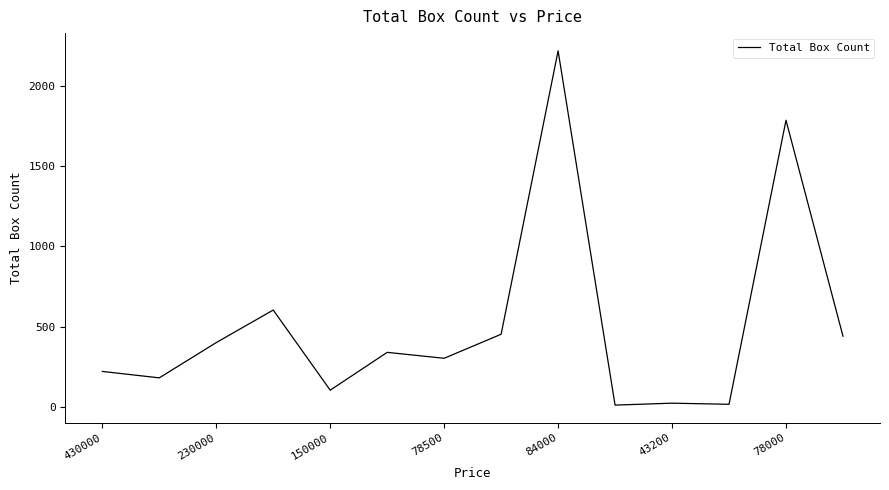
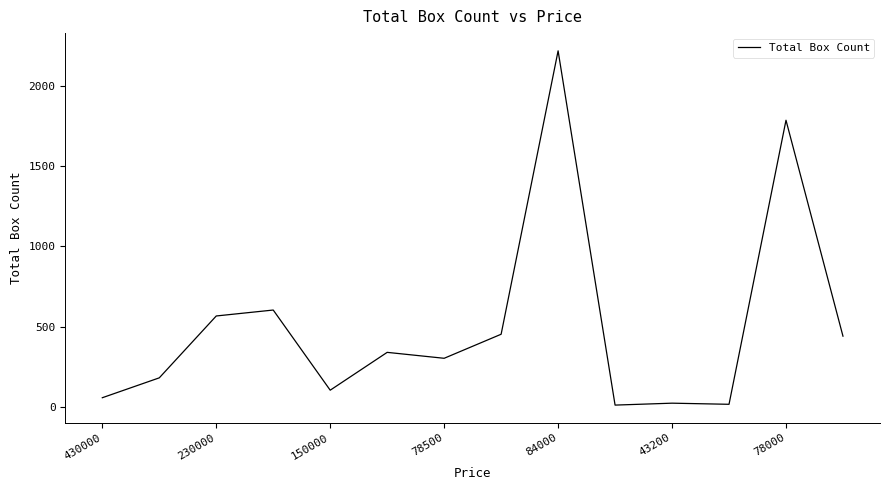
  {
-   "430000": 220,
-   "230000": 400,
+   "430000": 60,
+   "230000": 570,
    "150000": 100,
    "78500": 300,
    "84000": 2220,
    "43200": 20,
    "78000": 1790
  }
